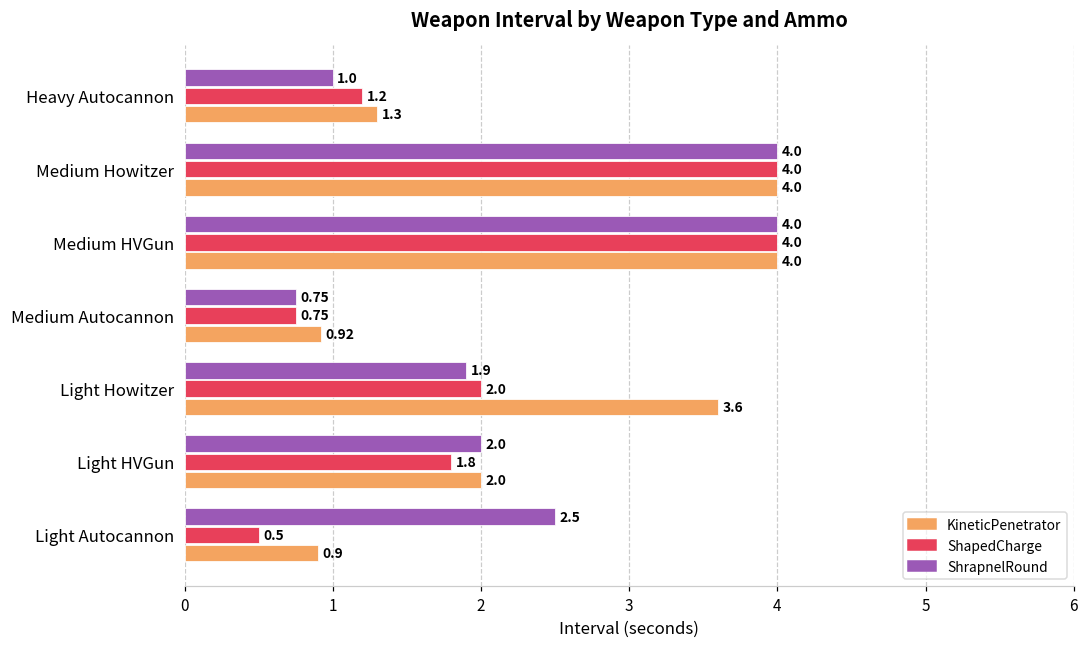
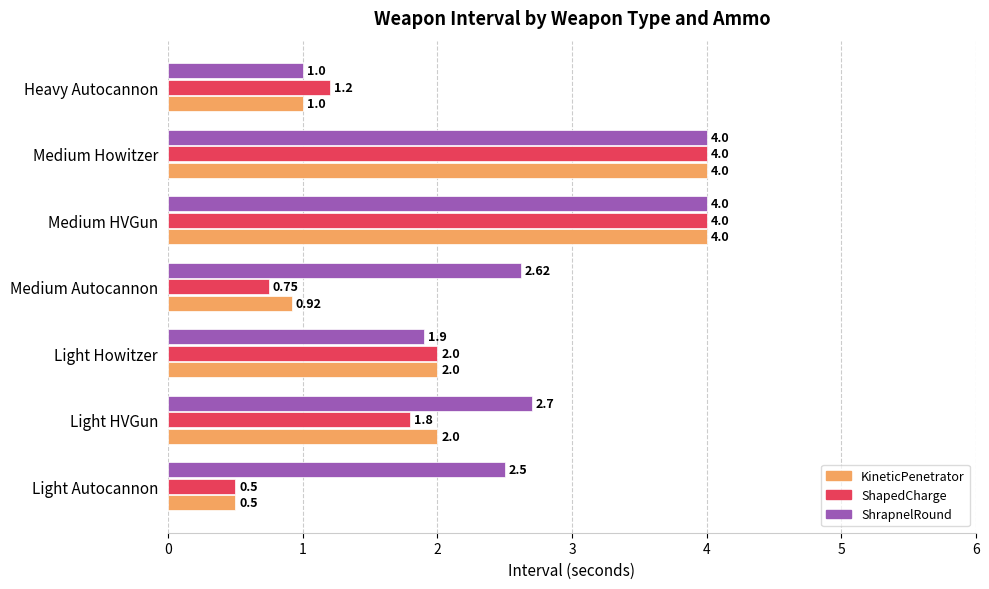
  {
    "KineticPenetrator": {
-     "Heavy Autocannon": 1.3,
+     "Heavy Autocannon": 1.0,
      "Medium Howitzer": 4.0,
      "Medium HVGun": 4.0,
      "Medium Autocannon": 0.92,
-     "Light Howitzer": 3.6,
+     "Light Howitzer": 2.0,
      "Light HVGun": 2.0,
-     "Light Autocannon": 0.9
+     "Light Autocannon": 0.5
    },
    "ShapedCharge": {
      "Heavy Autocannon": 1.2,
      "Medium Howitzer": 4.0,
      "Medium HVGun": 4.0,
      "Medium Autocannon": 0.75,
      "Light Howitzer": 2.0,
      "Light HVGun": 1.8,
      "Light Autocannon": 0.5
    },
    "ShrapnelRound": {
      "Heavy Autocannon": 1.0,
      "Medium Howitzer": 4.0,
      "Medium HVGun": 4.0,
-     "Medium Autocannon": 0.75,
+     "Medium Autocannon": 2.62,
      "Light Howitzer": 1.9,
-     "Light HVGun": 2.0,
+     "Light HVGun": 2.7,
      "Light Autocannon": 2.5
    }
  }
